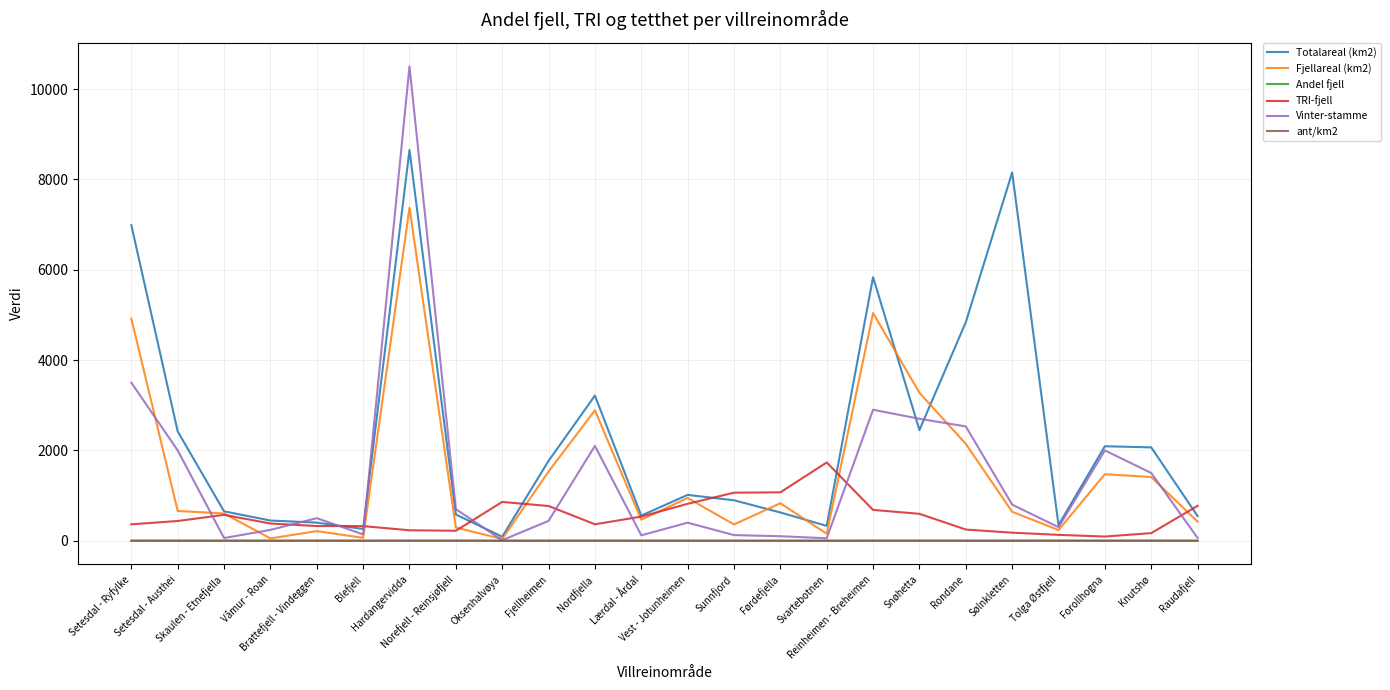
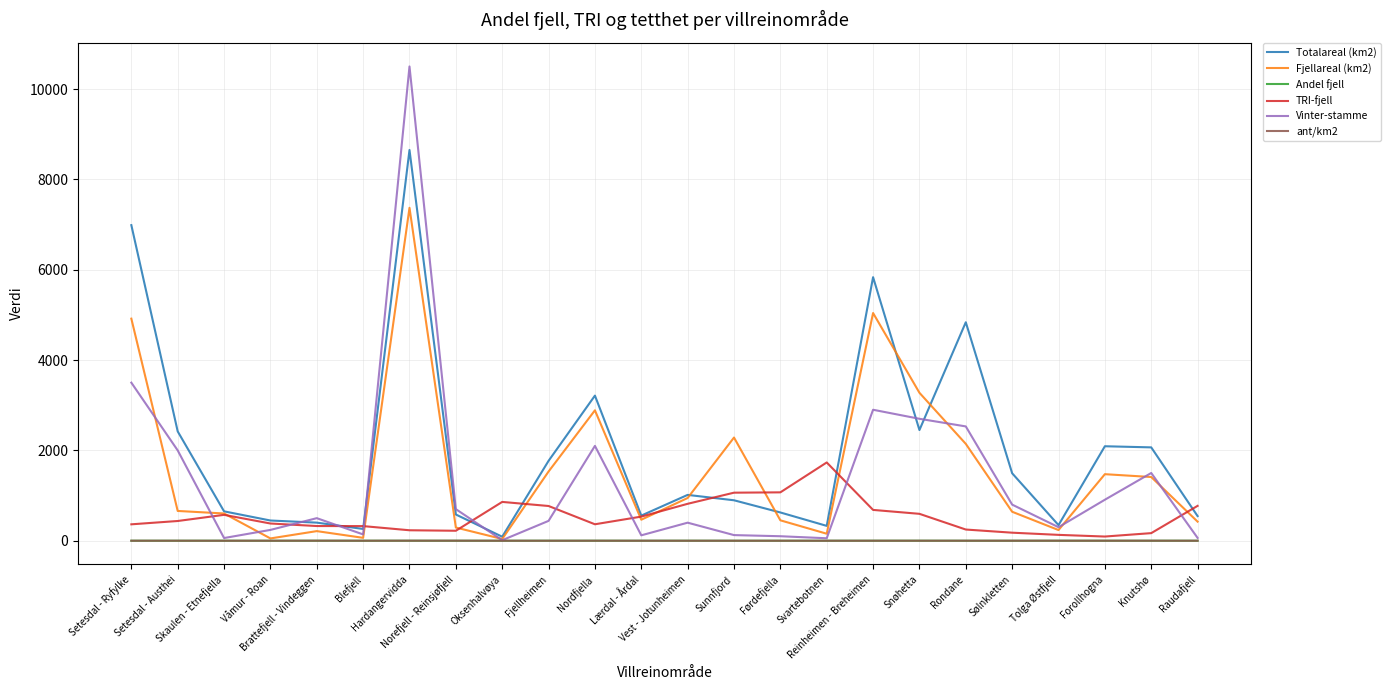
  {
    "Totalareal (km2)": {
      "Setesdal - Ryfylke": 7000,
      "Setesdal - Austhei": 2400,
      "Våmur - Roan": 400,
      "Brattefjell - Vindeggen": 400,
      "Blefjell": 300,
      "Hardangervidda": 8700,
      "Norefjell - Reinsjøfjell": 600,
      "Fjellheimen": 1800,
      "Nordfjella": 3200,
      "Vest - Jotunheimen": 1000,
      "Sunnfjord": 900,
      "Førdefjella": 600,
      "Svartebotnen": 300,
      "Reinheimen - Breheimen": 5800,
      "Snøhetta": 2500,
      "Rondane": 4800,
-     "Sølnkletten": 8200,
+     "Sølnkletten": 1500,
      "Forollhogna": 2100,
      "Knutshø": 2100,
      "Raudafjell": 500
    },
    "Fjellareal (km2)": {
      "Setesdal - Ryfylke": 4900,
      "Setesdal - Austhei": 700,
      "Brattefjell - Vindeggen": 200,
      "Blefjell": 100,
      "Hardangervidda": 7400,
      "Norefjell - Reinsjøfjell": 300,
      "Fjellheimen": 1500,
      "Nordfjella": 2900,
      "Lærdal - Årdal": 500,
      "Vest - Jotunheimen": 900,
-     "Sunnfjord": 400,
-     "Førdefjella": 800,
+     "Sunnfjord": 2300,
+     "Førdefjella": 500,
      "Svartebotnen": 200,
      "Reinheimen - Breheimen": 5000,
      "Snøhetta": 3300,
      "Rondane": 2100,
      "Sølnkletten": 600,
      "Tolga Østfjell": 200,
      "Forollhogna": 1500,
      "Knutshø": 1400,
      "Raudafjell": 400
    },
    "ant/km2": {
      "Setesdal - Ryfylke": 0,
      "Setesdal - Austhei": 0,
      "Skaulen - Etnefjella": 0,
      "Brattefjell - Vindeggen": 0,
      "Blefjell": 0,
      "Hardangervidda": 0,
      "Norefjell - Reinsjøfjell": 0,
      "Fjellheimen": 0,
      "Nordfjella": 0,
      "Lærdal - Årdal": 0,
      "Vest - Jotunheimen": 0,
      "Sunnfjord": 0,
      "Førdefjella": 0,
      "Reinheimen - Breheimen": 0,
      "Snøhetta": 0,
      "Rondane": 0,
      "Sølnkletten": 0,
      "Tolga Østfjell": 0,
      "Forollhogna": 0,
      "Knutshø": 0,
      "Raudafjell": 0
    },
    "TRI-fjell": {
      "Setesdal - Ryfylke": 400,
      "Setesdal - Austhei": 400,
      "Våmur - Roan": 400,
      "Brattefjell - Vindeggen": 300,
      "Blefjell": 300,
      "Hardangervidda": 200,
      "Norefjell - Reinsjøfjell": 200,
      "Oksenhalvøya": 900,
      "Fjellheimen": 800,
      "Nordfjella": 400,
      "Vest - Jotunheimen": 800,
      "Sunnfjord": 1100,
      "Førdefjella": 1100,
      "Svartebotnen": 1700,
      "Reinheimen - Breheimen": 700,
      "Snøhetta": 600,
      "Rondane": 200,
      "Sølnkletten": 200,
      "Tolga Østfjell": 100,
      "Forollhogna": 100,
      "Knutshø": 200,
      "Raudafjell": 800
    },
    "Vinter-stamme": {
      "Setesdal - Ryfylke": 3500,
      "Setesdal - Austhei": 2000,
      "Skaulen - Etnefjella": 100,
      "Våmur - Roan": 200,
      "Brattefjell - Vindeggen": 500,
      "Blefjell": 100,
      "Hardangervidda": 10500,
      "Norefjell - Reinsjøfjell": 700,
      "Fjellheimen": 400,
      "Nordfjella": 2100,
      "Lærdal - Årdal": 100,
      "Vest - Jotunheimen": 400,
      "Sunnfjord": 100,
      "Førdefjella": 100,
      "Reinheimen - Breheimen": 2900,
      "Snøhetta": 2700,
      "Rondane": 2500,
      "Sølnkletten": 800,
-     "Forollhogna": 2000,
+     "Forollhogna": 900,
      "Knutshø": 1500,
      "Raudafjell": 100
    }
  }
